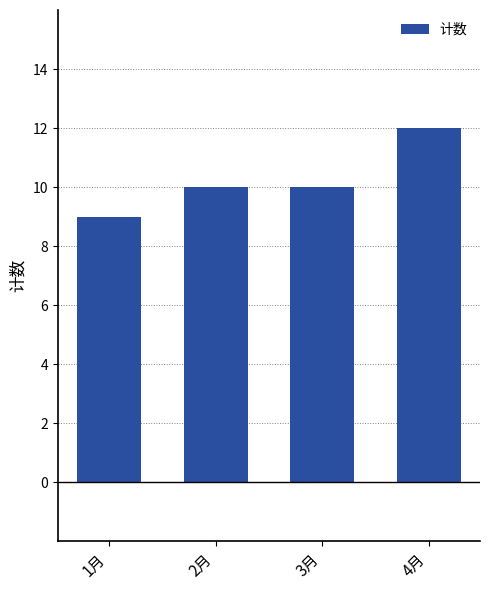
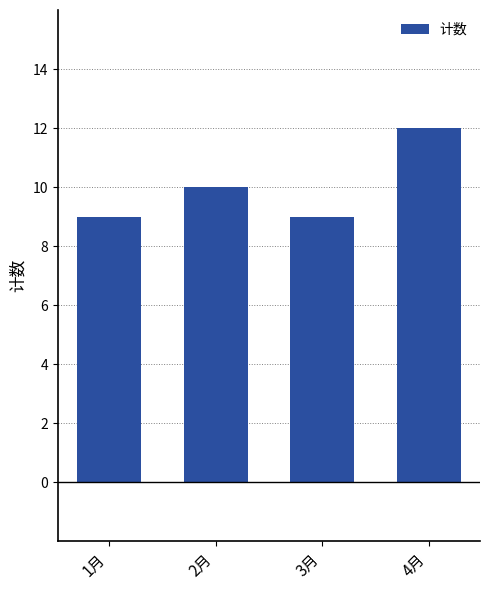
  {
    "1月": 9,
    "2月": 10,
-   "3月": 10,
+   "3月": 9,
    "4月": 12
  }
